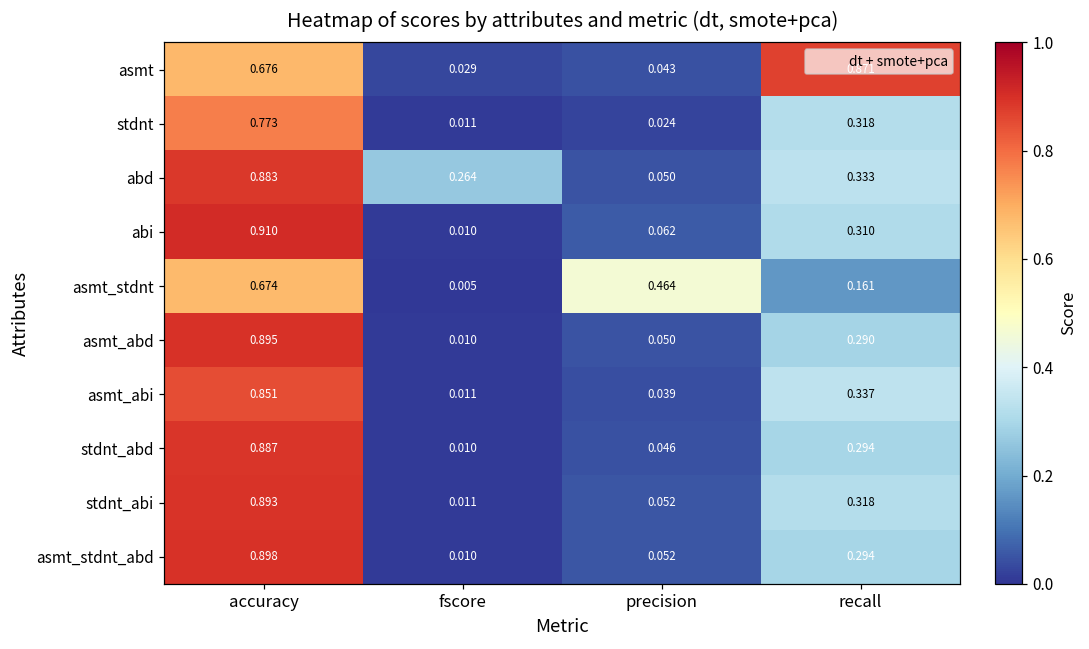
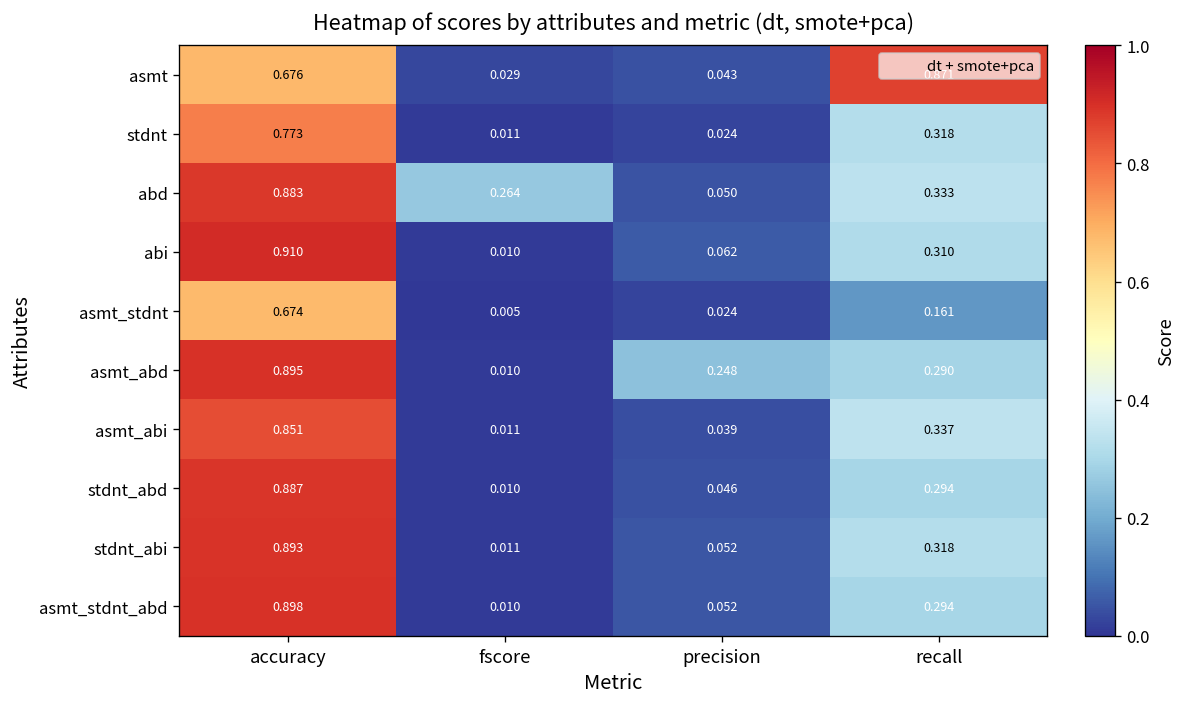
  {
    "asmt": {
      "accuracy": 0.676,
      "fscore": 0.029,
      "precision": 0.043
    },
    "stdnt": {
      "accuracy": 0.773,
      "fscore": 0.011,
      "precision": 0.024,
      "recall": 0.318
    },
    "abd": {
      "accuracy": 0.883,
      "fscore": 0.264,
      "precision": 0.050,
      "recall": 0.333
    },
    "abi": {
      "accuracy": 0.910,
      "fscore": 0.010,
      "precision": 0.062,
      "recall": 0.310
    },
    "asmt_stdnt": {
      "accuracy": 0.674,
      "fscore": 0.005,
-     "precision": 0.464,
+     "precision": 0.024,
      "recall": 0.161
    },
    "asmt_abd": {
      "accuracy": 0.895,
      "fscore": 0.010,
-     "precision": 0.050,
+     "precision": 0.248,
      "recall": 0.290
    },
    "asmt_abi": {
      "accuracy": 0.851,
      "fscore": 0.011,
      "precision": 0.039,
      "recall": 0.337
    },
    "stdnt_abd": {
      "accuracy": 0.887,
      "fscore": 0.010,
      "precision": 0.046,
      "recall": 0.294
    },
    "stdnt_abi": {
      "accuracy": 0.893,
      "fscore": 0.011,
      "precision": 0.052,
      "recall": 0.318
    },
    "asmt_stdnt_abd": {
      "accuracy": 0.898,
      "fscore": 0.010,
      "precision": 0.052,
      "recall": 0.294
    }
  }
